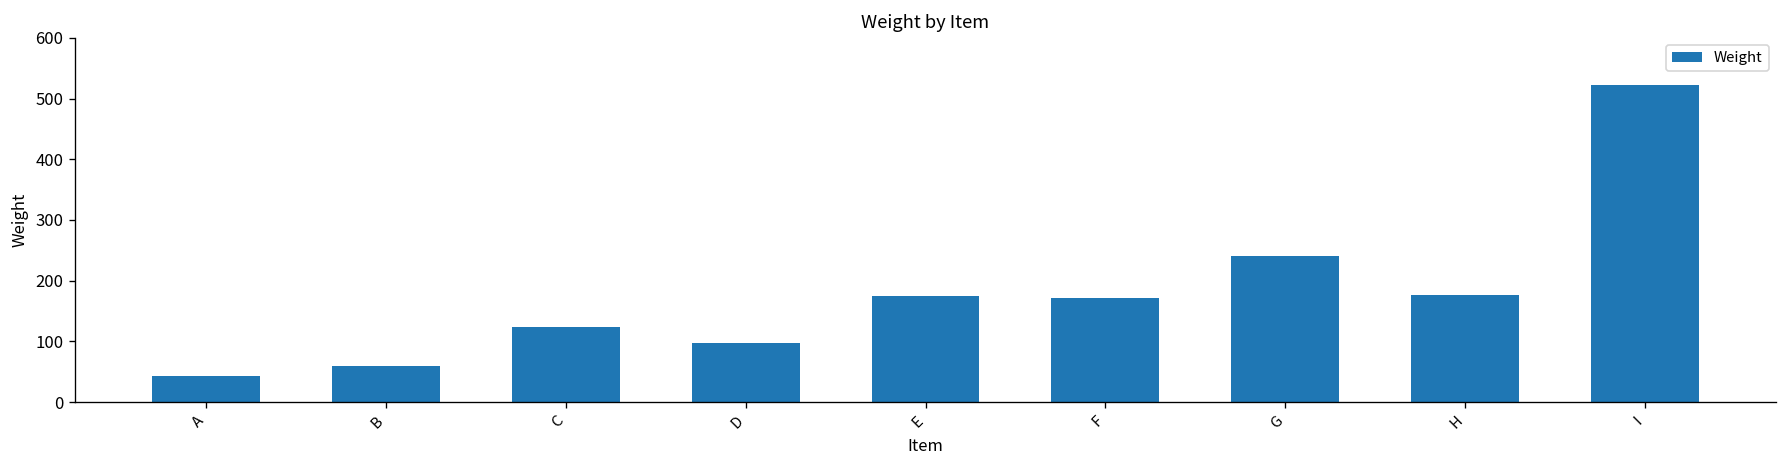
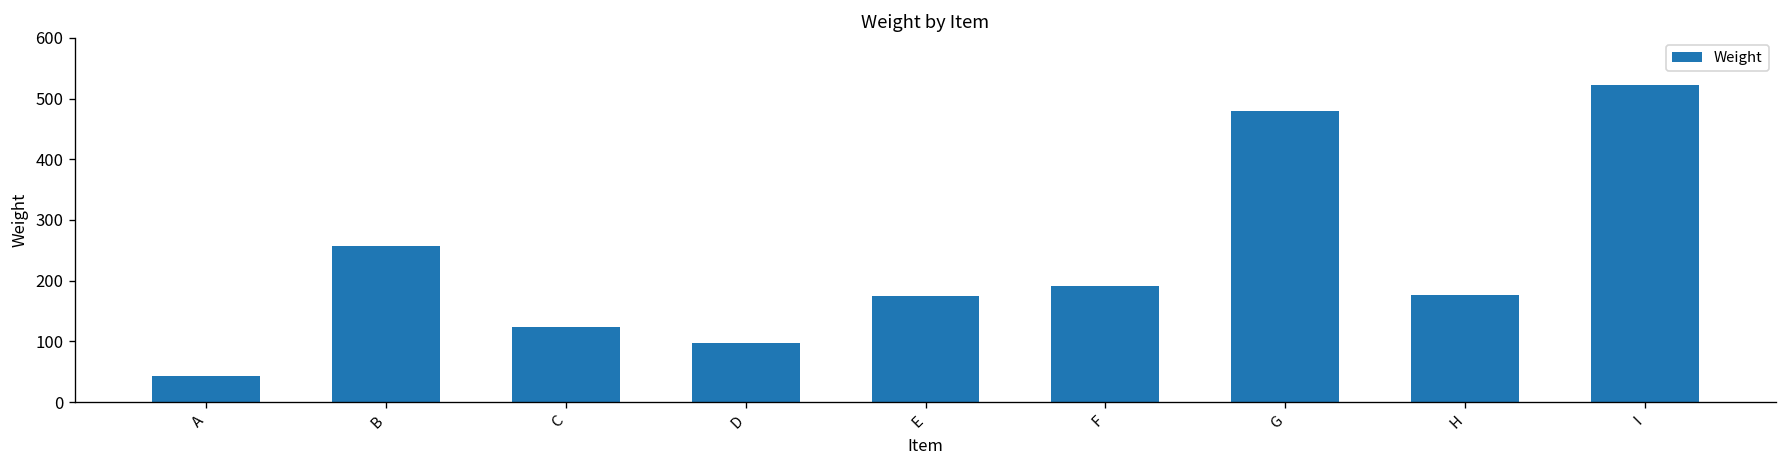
  {
    "A": 40,
-   "B": 60,
+   "B": 260,
    "C": 120,
    "D": 100,
    "E": 180,
-   "F": 170,
-   "G": 240,
+   "F": 190,
+   "G": 480,
    "H": 180,
    "I": 520
  }
